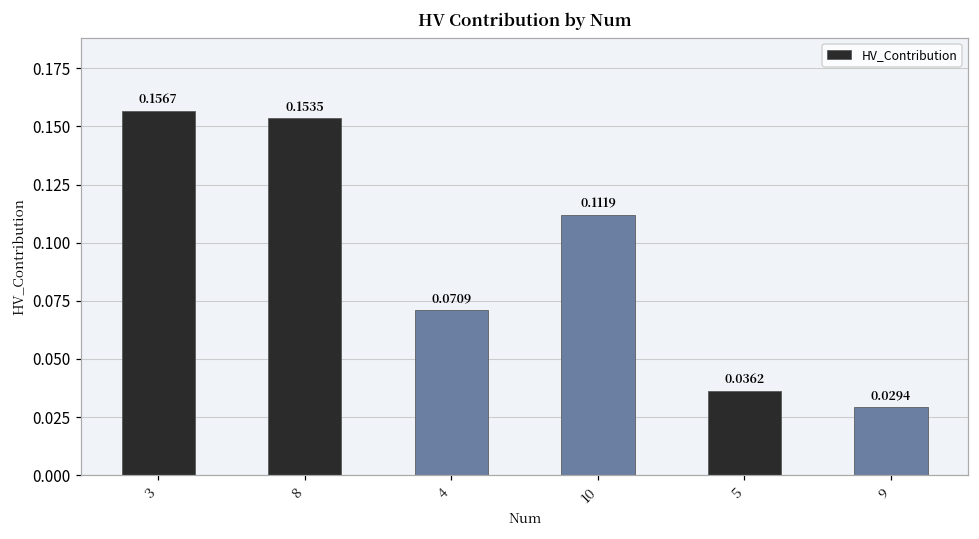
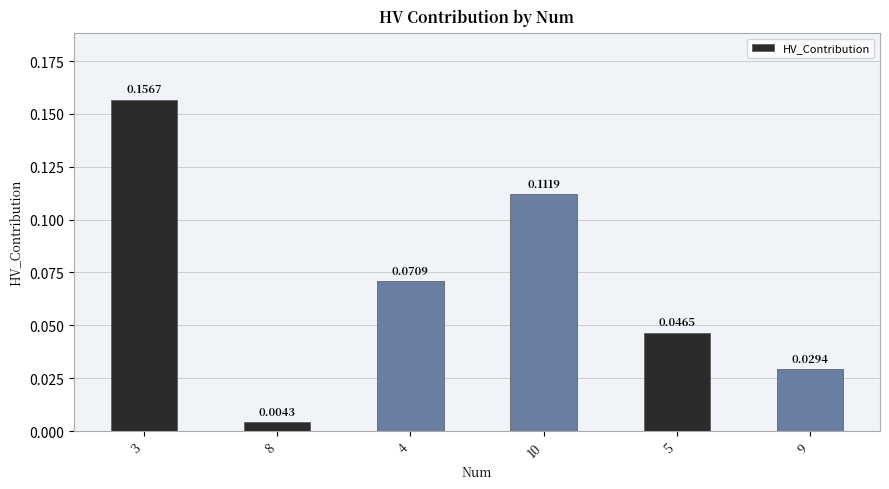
  {
    "3": 0.1567,
-   "8": 0.1535,
+   "8": 0.0043,
    "4": 0.0709,
    "10": 0.1119,
-   "5": 0.0362,
+   "5": 0.0465,
    "9": 0.0294
  }
